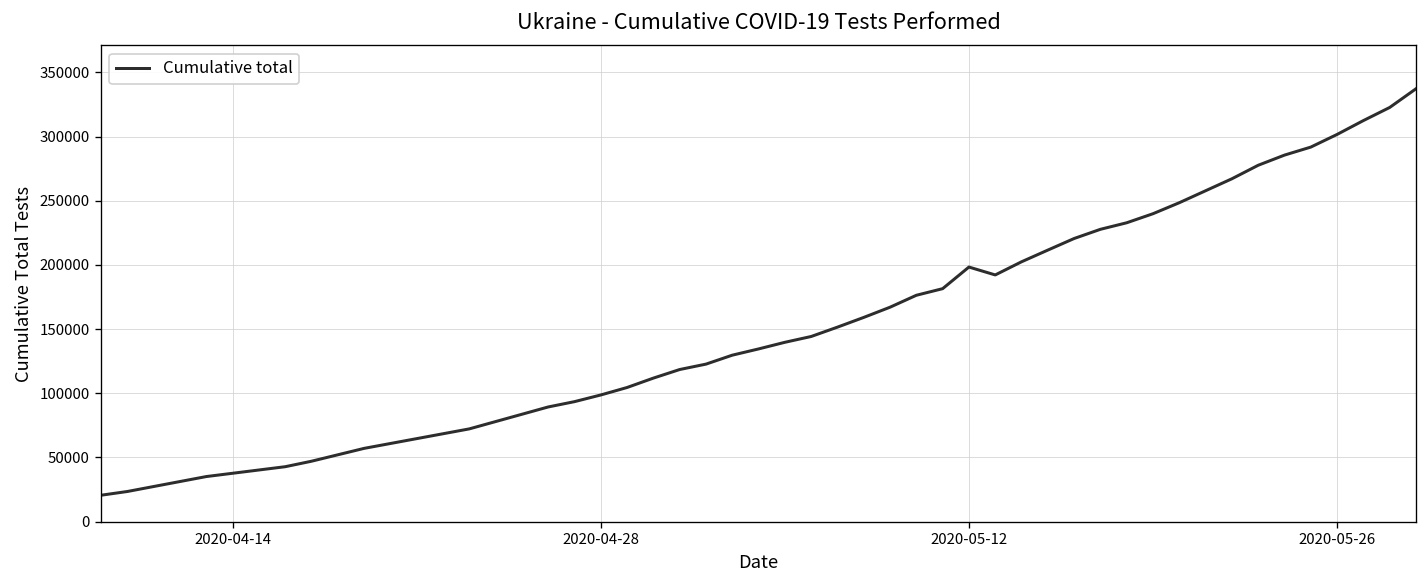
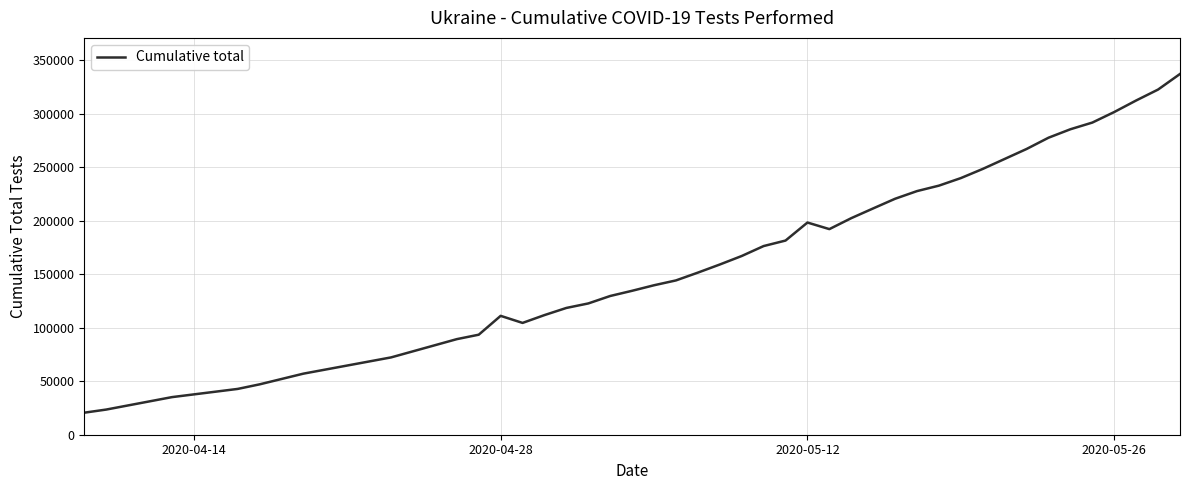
  {
-   "2020-04-28": 99000,
+   "2020-04-28": 111000,
    "2020-05-12": 198000,
    "2020-05-26": 302000
  }
